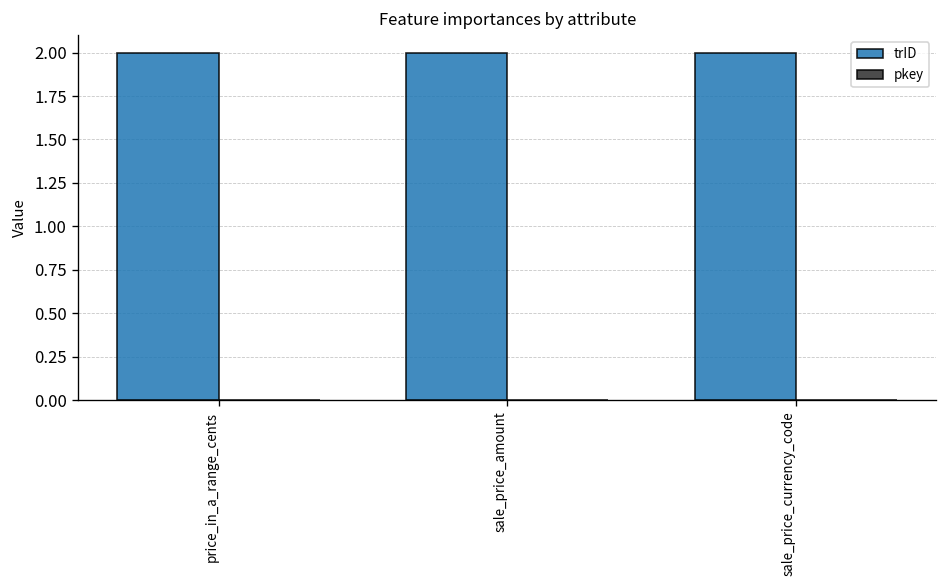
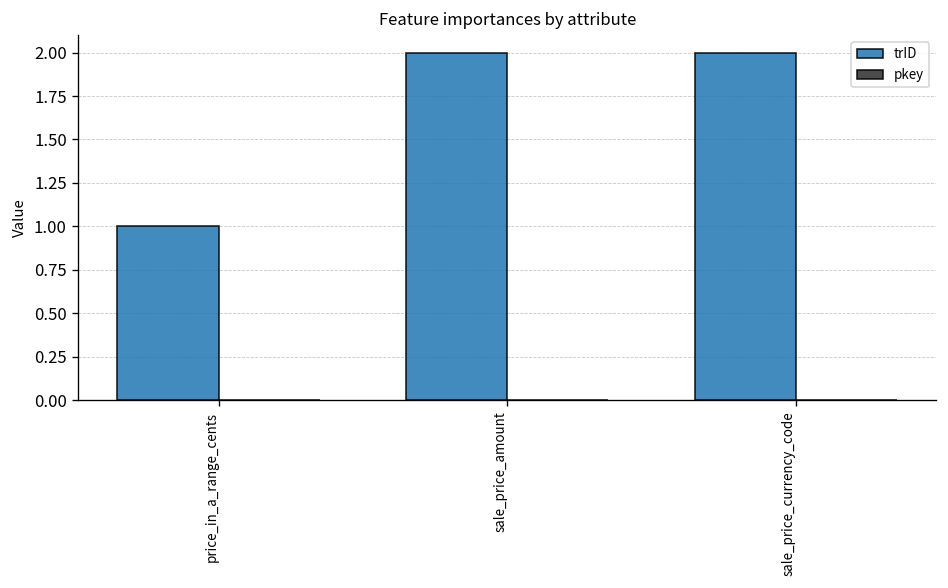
  {
    "trID": {
-     "price_in_a_range_cents": 2,
+     "price_in_a_range_cents": 1,
      "sale_price_amount": 2,
      "sale_price_currency_code": 2
    },
    "pkey": {
      "price_in_a_range_cents": 0,
      "sale_price_amount": 0,
      "sale_price_currency_code": 0
    }
  }
